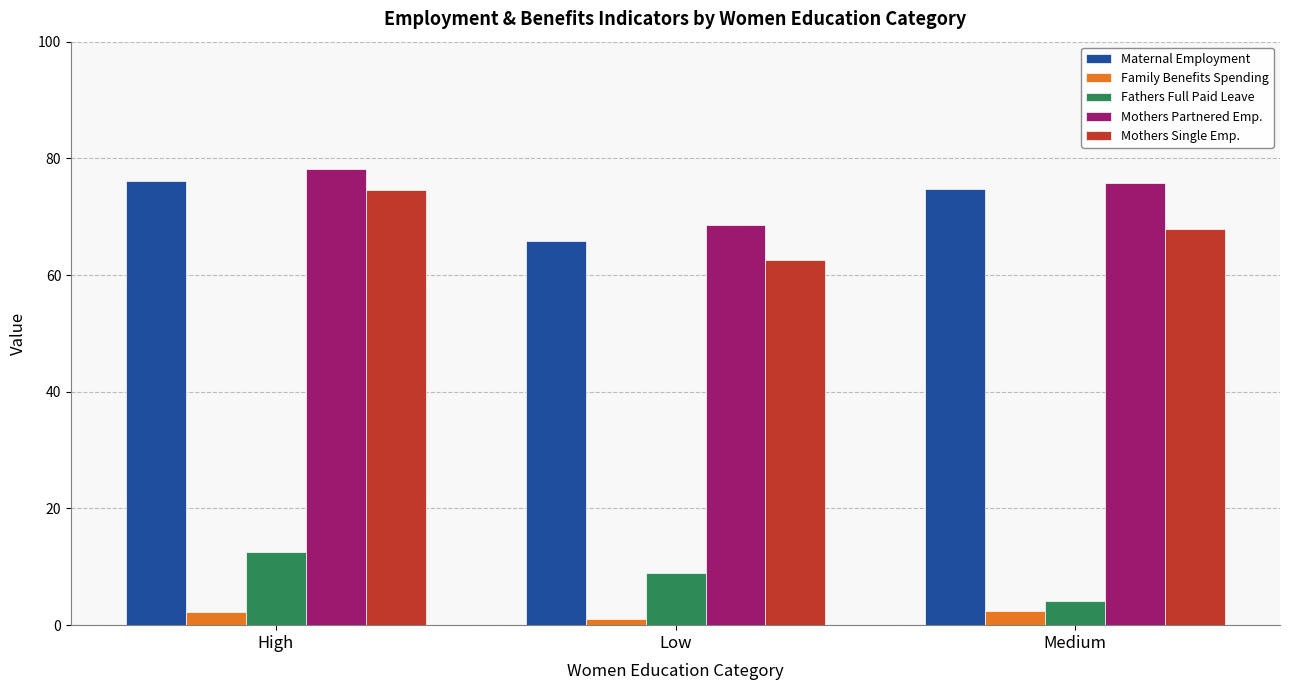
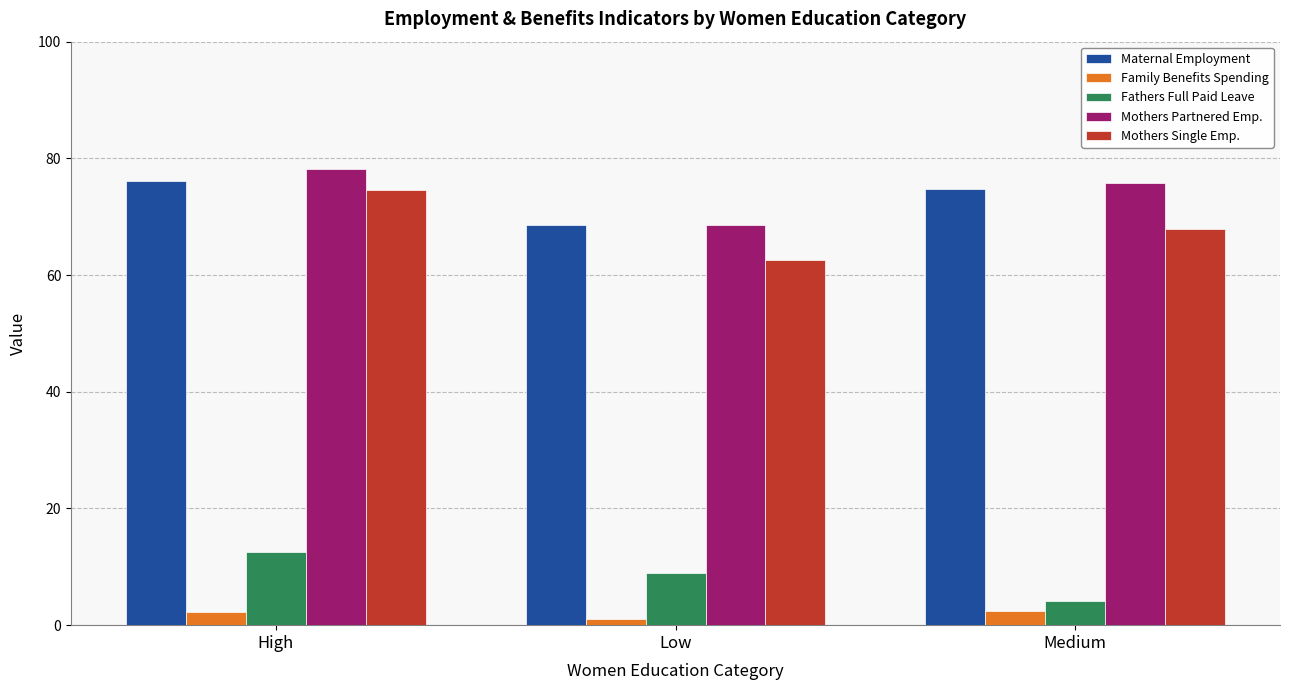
  {
    "Maternal Employment": {
      "High": 76,
-     "Low": 66,
+     "Low": 69,
      "Medium": 75
    },
    "Family Benefits Spending": {
      "High": 2,
      "Low": 1,
      "Medium": 2
    },
    "Fathers Full Paid Leave": {
      "High": 12,
      "Low": 9,
      "Medium": 4
    },
    "Mothers Partnered Emp.": {
      "High": 78,
      "Low": 69,
      "Medium": 76
    },
    "Mothers Single Emp.": {
      "High": 75,
      "Low": 63,
      "Medium": 68
    }
  }
